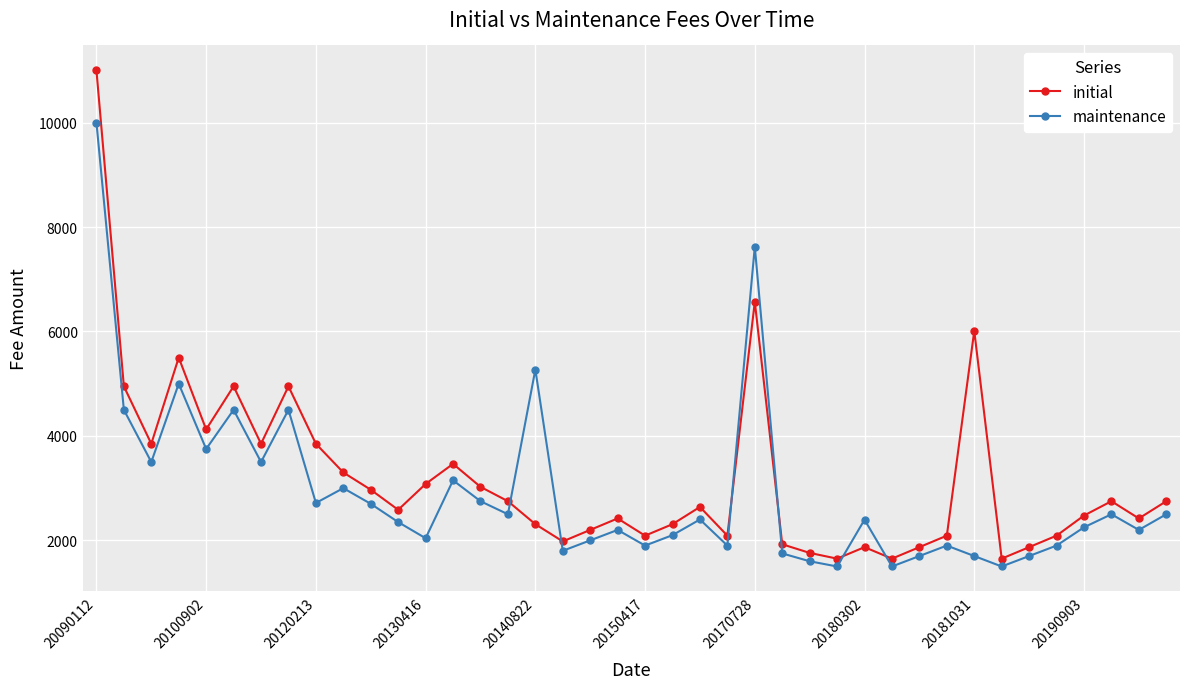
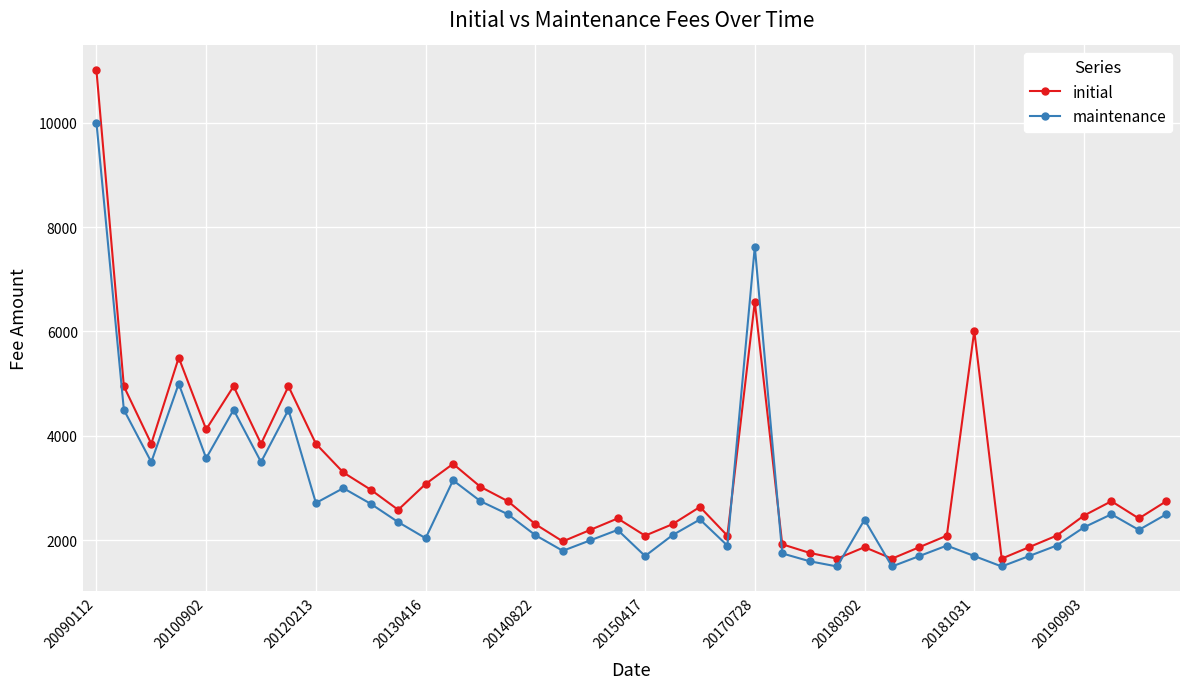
  {
    "initial": {
      "20090112": 11000,
      "20100902": 4100,
      "20120213": 3900,
      "20130416": 3100,
      "20140822": 2300,
      "20150417": 2100,
      "20170728": 6600,
      "20180302": 1900,
      "20181031": 6000,
      "20190903": 2500
    },
    "maintenance": {
      "20090112": 10000,
-     "20100902": 3800,
+     "20100902": 3600,
      "20120213": 2700,
      "20130416": 2000,
-     "20140822": 5300,
-     "20150417": 1900,
+     "20140822": 2100,
+     "20150417": 1700,
      "20170728": 7600,
      "20180302": 2400,
      "20181031": 1700,
      "20190903": 2300
    }
  }
